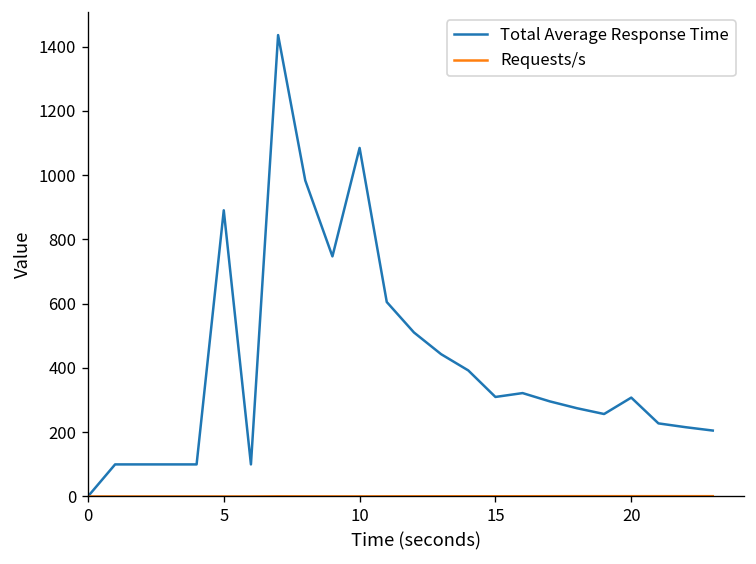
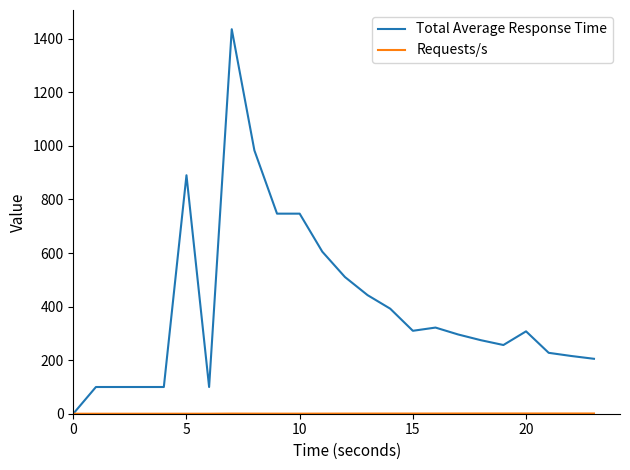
  {
    "Total Average Response Time": {
      "5": 890,
-     "10": 1080,
+     "10": 750,
      "15": 310,
      "20": 310
    },
    "Requests/s": {
      "5": 0,
      "10": 0,
      "15": 0,
      "20": 0
    }
  }
